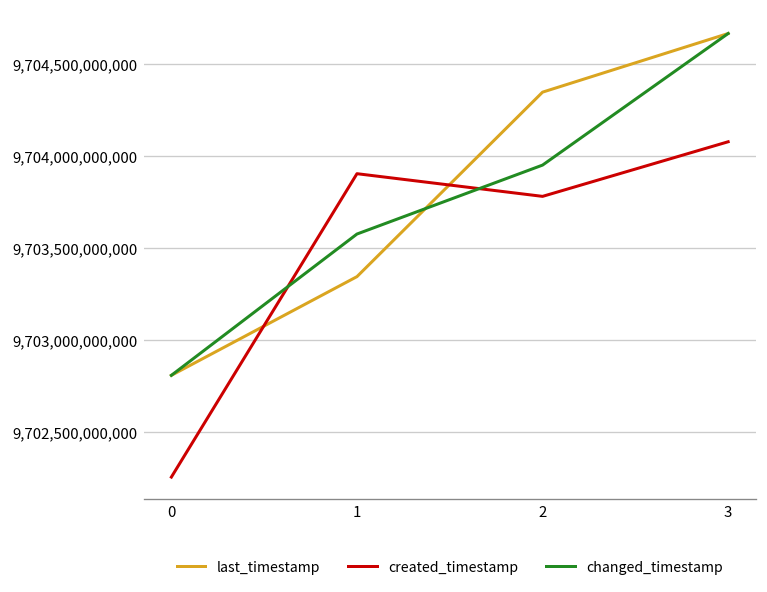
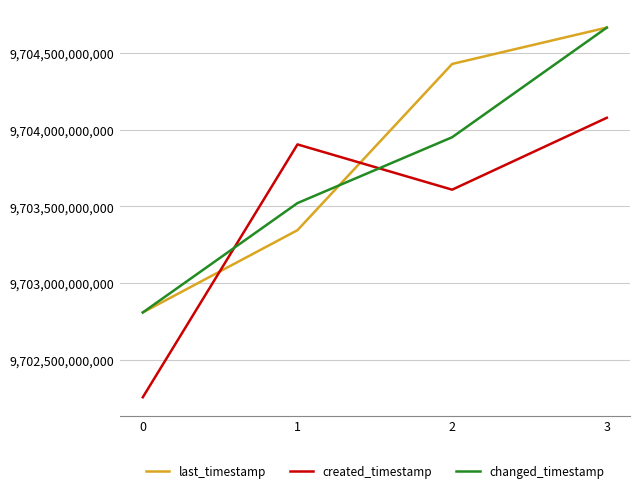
  {
    "last_timestamp": {
      "1": "9,703,340,000,000",
-     "2": "9,704,350,000,000"
+     "2": "9,704,430,000,000"
    },
    "created_timestamp": {
      "0": "9,702,250,000,000",
      "1": "9,703,900,000,000",
-     "2": "9,703,780,000,000",
+     "2": "9,703,610,000,000",
      "3": "9,704,080,000,000"
    },
    "changed_timestamp": {
-     "1": "9,703,580,000,000",
+     "1": "9,703,520,000,000",
      "2": "9,703,950,000,000"
    }
  }
